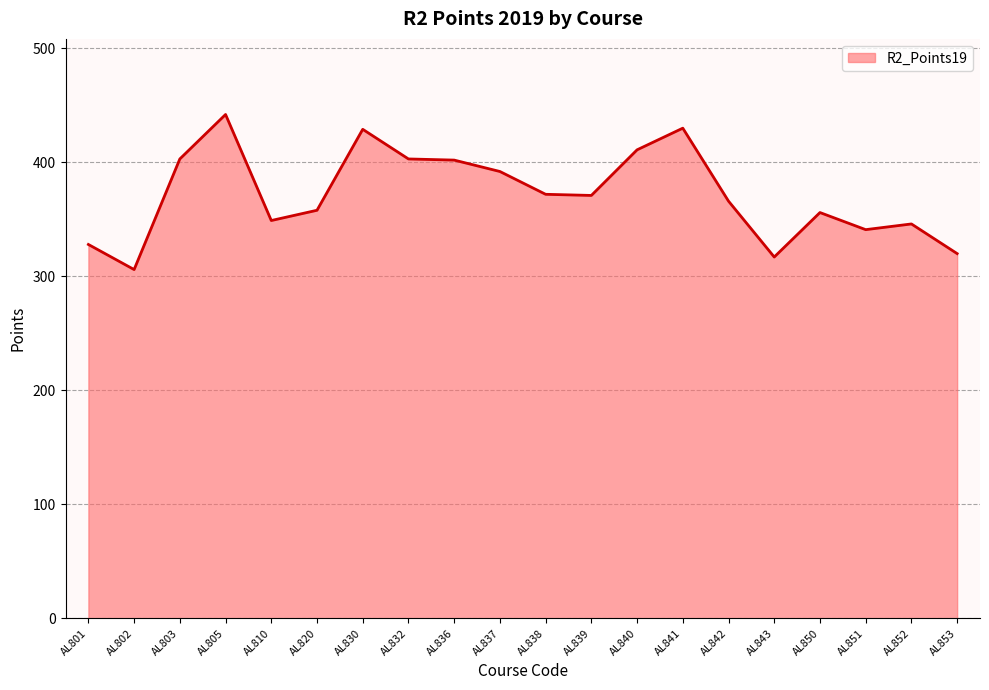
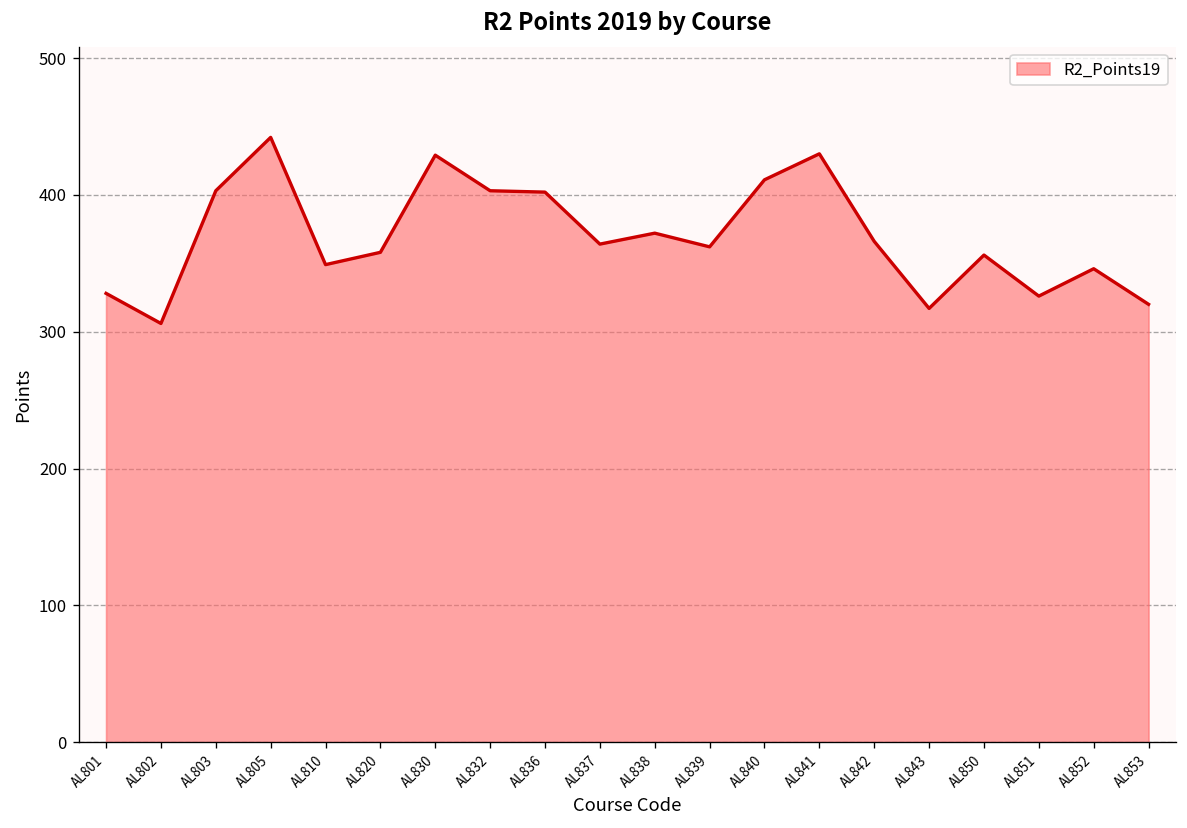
  {
    "AL801": 328,
    "AL802": 306,
    "AL803": 403,
    "AL805": 442,
    "AL810": 349,
    "AL820": 358,
    "AL830": 429,
    "AL832": 403,
    "AL836": 402,
-   "AL837": 392,
+   "AL837": 364,
    "AL838": 372,
-   "AL839": 371,
+   "AL839": 362,
    "AL840": 411,
    "AL841": 430,
    "AL842": 366,
    "AL843": 317,
    "AL850": 356,
-   "AL851": 341,
+   "AL851": 326,
    "AL852": 346,
    "AL853": 320
  }
